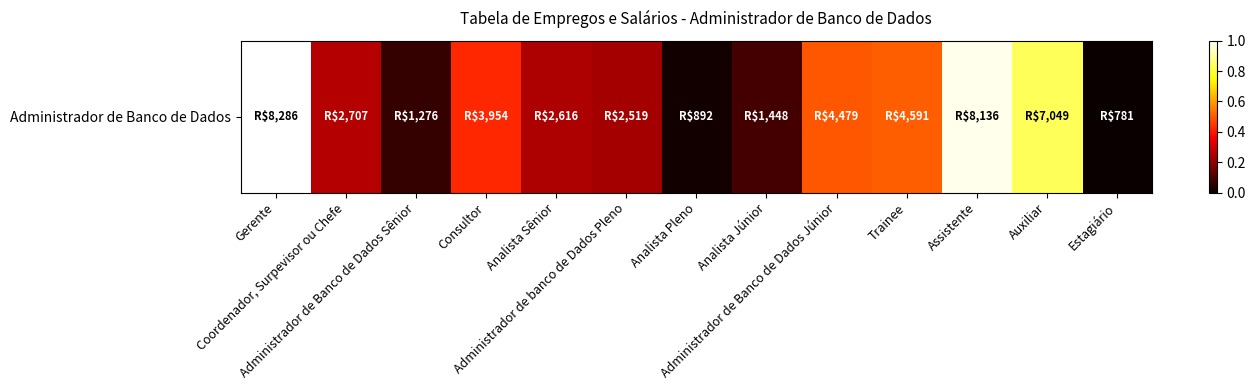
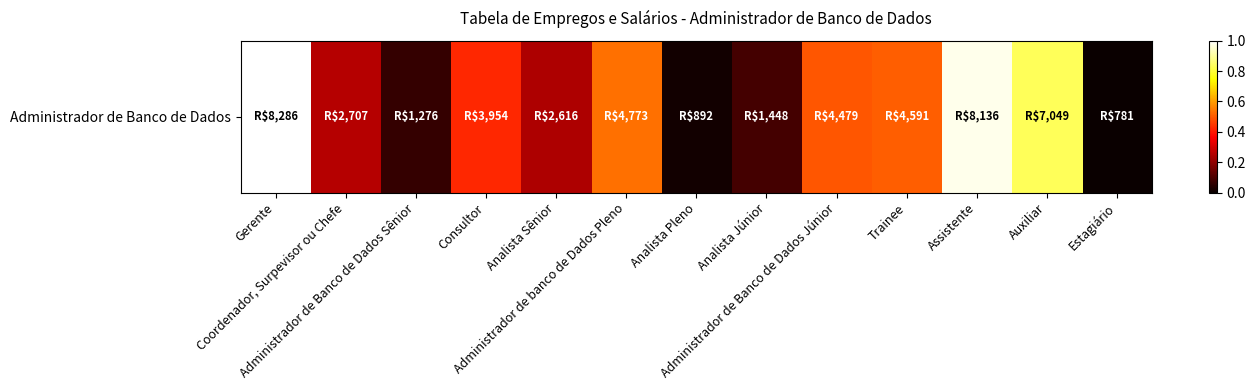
  {
    "Administrador de Banco de Dados": {
      "Gerente": "$8,286",
      "Coordenador, Surpevisor ou Chefe": "$2,707",
      "Administrador de Banco de Dados Sênior": "$1,276",
      "Consultor": "$3,954",
      "Analista Sênior": "$2,616",
-     "Administrador de banco de Dados Pleno": "$2,519",
+     "Administrador de banco de Dados Pleno": "$4,773",
      "Analista Pleno": "$892",
      "Analista Júnior": "$1,448",
      "Administrador de Banco de Dados Júnior": "$4,479",
      "Trainee": "$4,591",
      "Assistente": "$8,136",
      "Auxiliar": "$7,049",
      "Estagiário": "$781"
    }
  }
